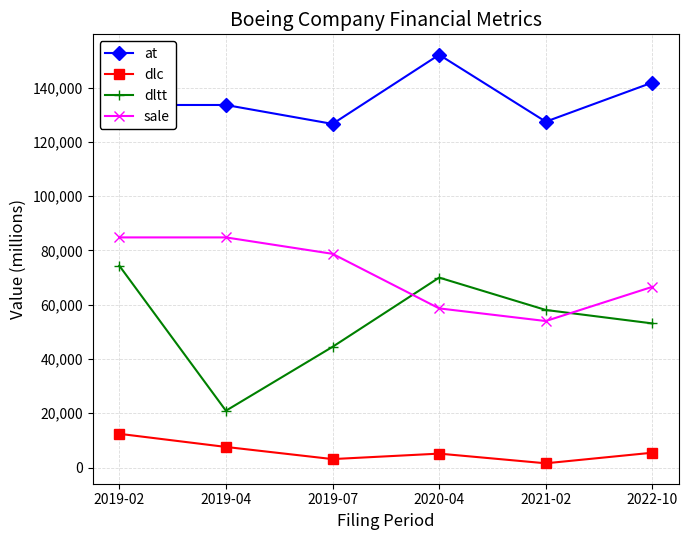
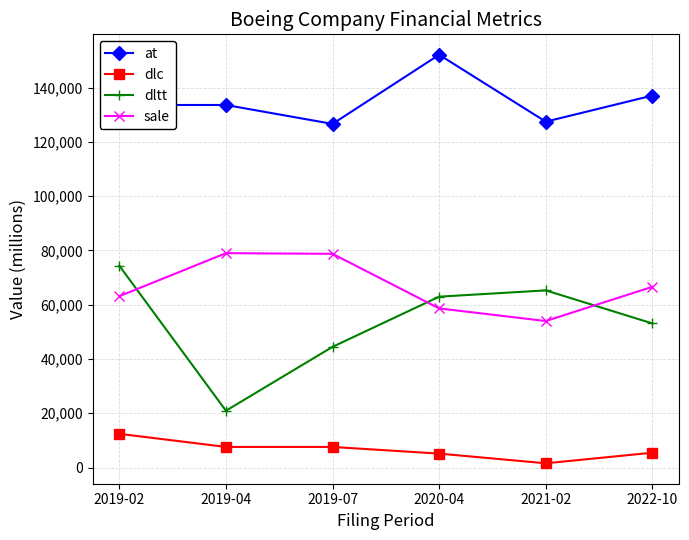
  {
    "at": {
      "2019-04": "134,000",
      "2019-07": "127,000",
      "2020-04": "152,000",
      "2021-02": "127,000",
-     "2022-10": "142,000"
+     "2022-10": "137,000"
    },
    "dlc": {
      "2019-02": "12,000",
      "2019-04": "8,000",
-     "2019-07": "3,000",
+     "2019-07": "8,000",
      "2020-04": "5,000",
      "2021-02": "2,000",
      "2022-10": "5,000"
    },
    "dltt": {
      "2019-02": "74,000",
      "2019-04": "21,000",
      "2019-07": "44,000",
-     "2020-04": "70,000",
-     "2021-02": "58,000",
+     "2020-04": "63,000",
+     "2021-02": "65,000",
      "2022-10": "53,000"
    },
    "sale": {
-     "2019-02": "85,000",
-     "2019-04": "85,000",
+     "2019-02": "63,000",
+     "2019-04": "79,000",
      "2019-07": "79,000",
      "2020-04": "59,000",
      "2021-02": "54,000",
      "2022-10": "67,000"
    }
  }
